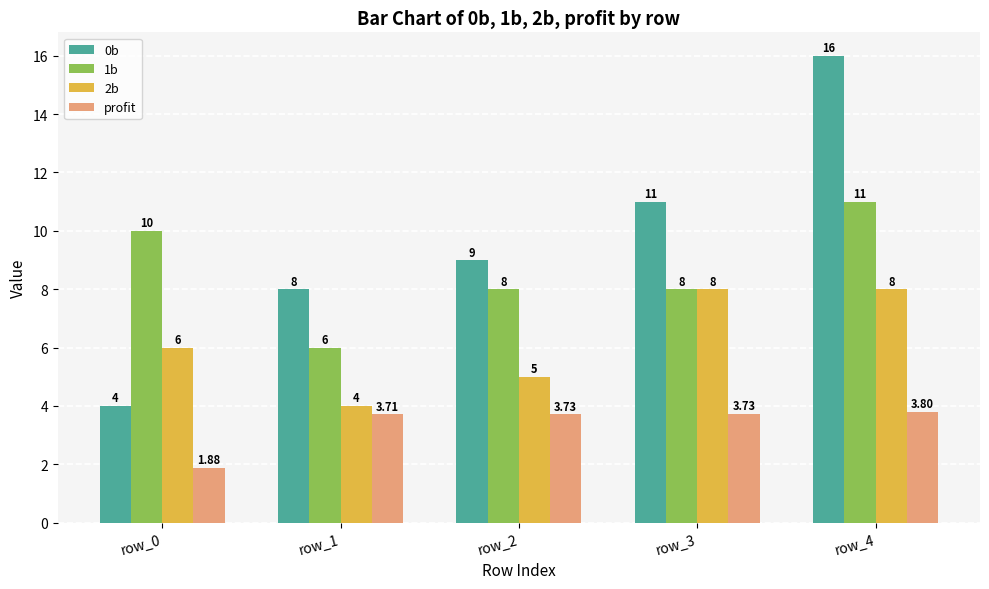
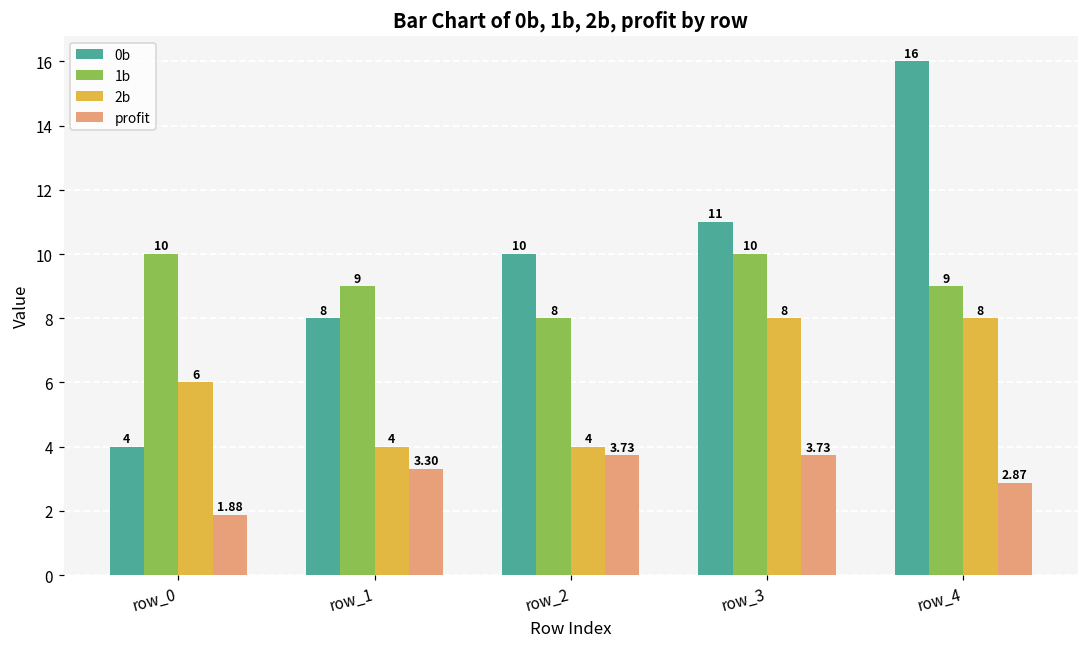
  {
    "0b": {
      "row_0": 4,
      "row_1": 8,
-     "row_2": 9,
+     "row_2": 10,
      "row_3": 11,
      "row_4": 16
    },
    "1b": {
      "row_0": 10,
-     "row_1": 6,
+     "row_1": 9,
      "row_2": 8,
-     "row_3": 8,
-     "row_4": 11
+     "row_3": 10,
+     "row_4": 9
    },
    "2b": {
      "row_0": 6,
      "row_1": 4,
-     "row_2": 5,
+     "row_2": 4,
      "row_3": 8,
      "row_4": 8
    },
    "profit": {
      "row_0": 1.88,
-     "row_1": 3.71,
+     "row_1": 3.30,
      "row_2": 3.73,
      "row_3": 3.73,
-     "row_4": 3.80
+     "row_4": 2.87
    }
  }
